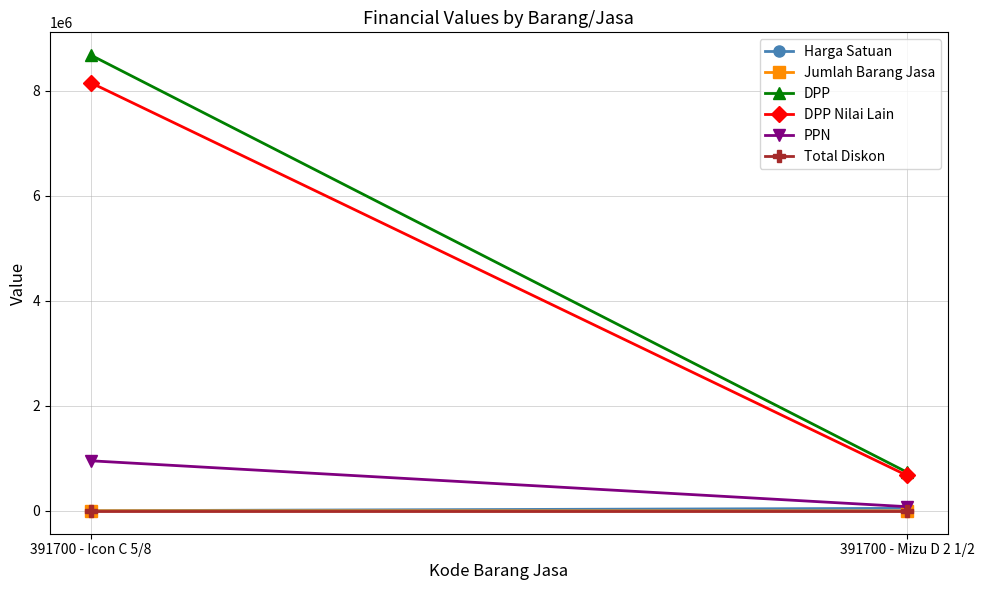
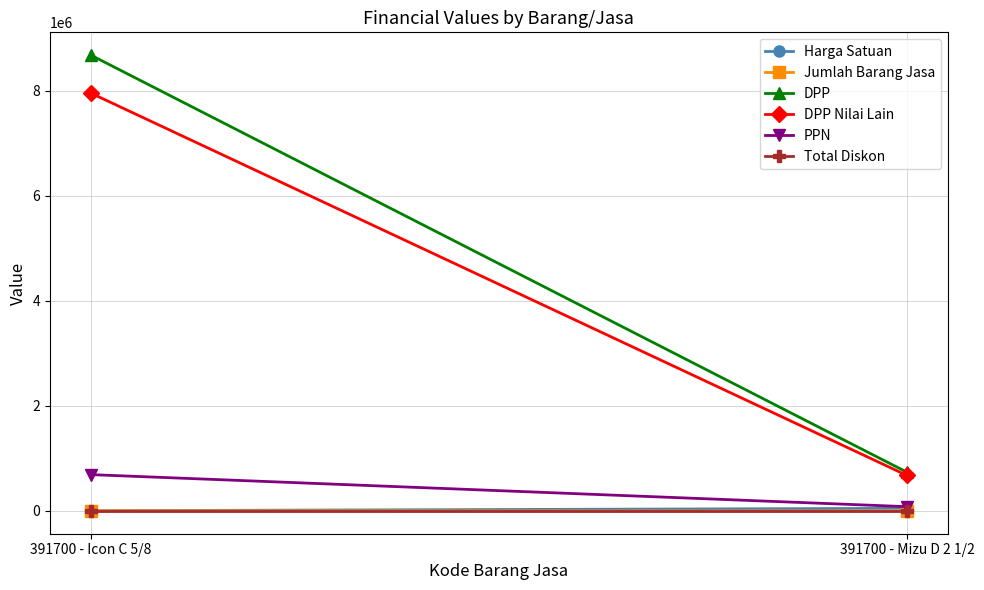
  {
    "Total Diskon": {
      "391700 - Mizu D 2 1/2": 0
    },
    "DPP": {
      "391700 - Icon C 5/8": 8700000,
      "391700 - Mizu D 2 1/2": 700000
    },
    "DPP Nilai Lain": {
-     "391700 - Icon C 5/8": 8200000,
+     "391700 - Icon C 5/8": 8000000,
      "391700 - Mizu D 2 1/2": 700000
    },
    "PPN": {
-     "391700 - Icon C 5/8": 1000000
+     "391700 - Icon C 5/8": 700000
    }
  }
